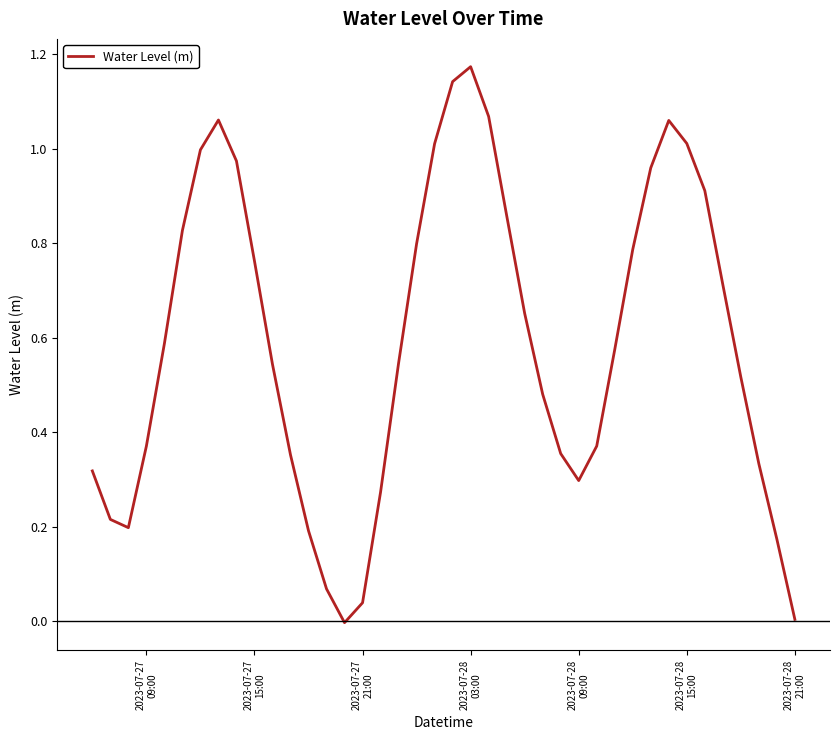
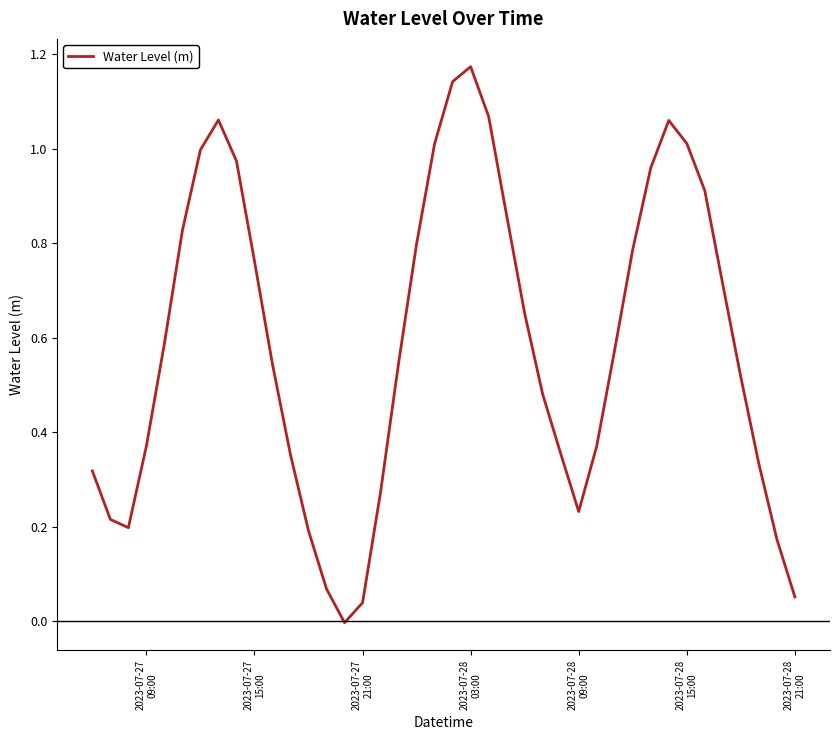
  {
    "2023-07-27 09:00": 0.37,
    "2023-07-27 15:00": 0.76,
    "2023-07-27 21:00": 0.04,
    "2023-07-28 03:00": 1.17,
-   "2023-07-28 09:00": 0.30,
+   "2023-07-28 09:00": 0.23,
    "2023-07-28 15:00": 1.01,
-   "2023-07-28 21:00": 0.00
+   "2023-07-28 21:00": 0.05
  }
